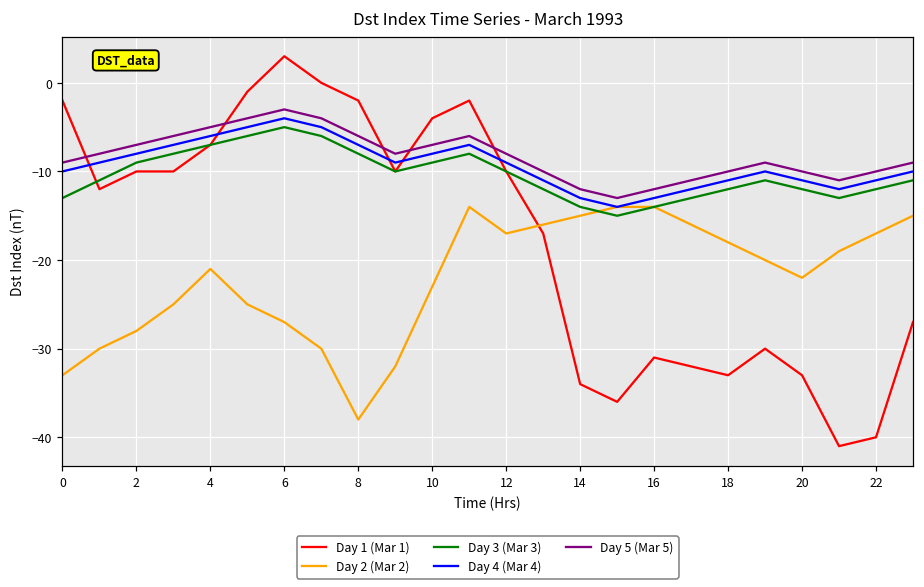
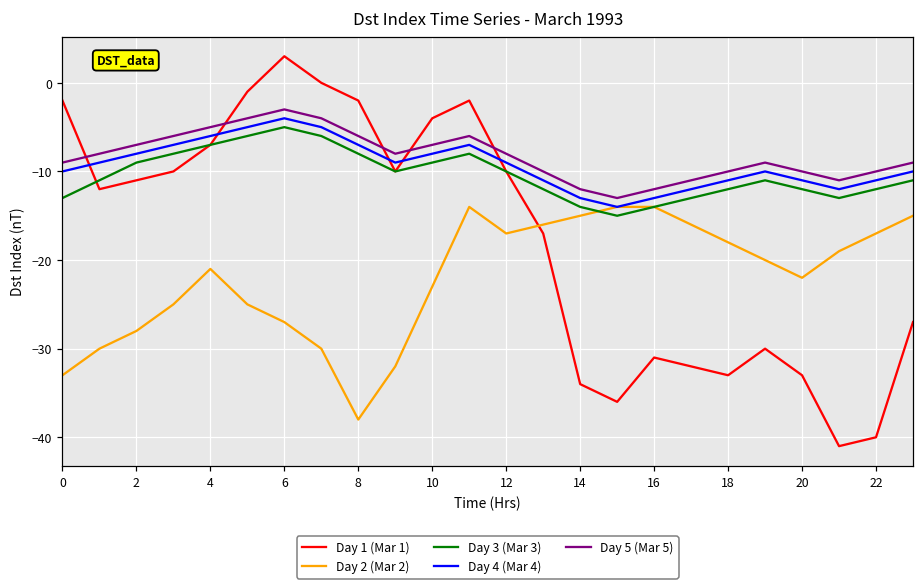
  {
    "Day 1 (Mar 1)": {
      "0": -2,
-     "2": -10,
+     "2": -11,
      "6": 3,
      "8": -2,
      "10": -4,
      "14": -34,
      "16": -31,
      "18": -33,
      "20": -33,
      "22": -40
    },
    "Day 2 (Mar 2)": {
      "0": -33,
      "2": -28,
      "4": -21,
      "6": -27,
      "8": -38,
      "10": -23,
      "12": -17,
      "14": -15,
      "18": -18,
      "20": -22,
      "22": -17
    },
    "Day 3 (Mar 3)": {
      "0": -13,
      "2": -9,
      "6": -5,
      "8": -8,
      "10": -9,
      "14": -14,
      "18": -12,
      "20": -12,
      "22": -12
    },
    "Day 4 (Mar 4)": {
      "0": -10,
      "2": -8,
      "4": -6,
      "6": -4,
      "8": -7,
      "10": -8,
      "12": -9,
      "14": -13,
      "16": -13,
      "18": -11,
      "20": -11,
      "22": -11
    },
    "Day 5 (Mar 5)": {
      "0": -9,
      "2": -7,
      "4": -5,
      "6": -3,
      "8": -6,
      "10": -7,
      "12": -8,
      "14": -12,
      "16": -12,
      "18": -10,
      "20": -10,
      "22": -10
    }
  }
